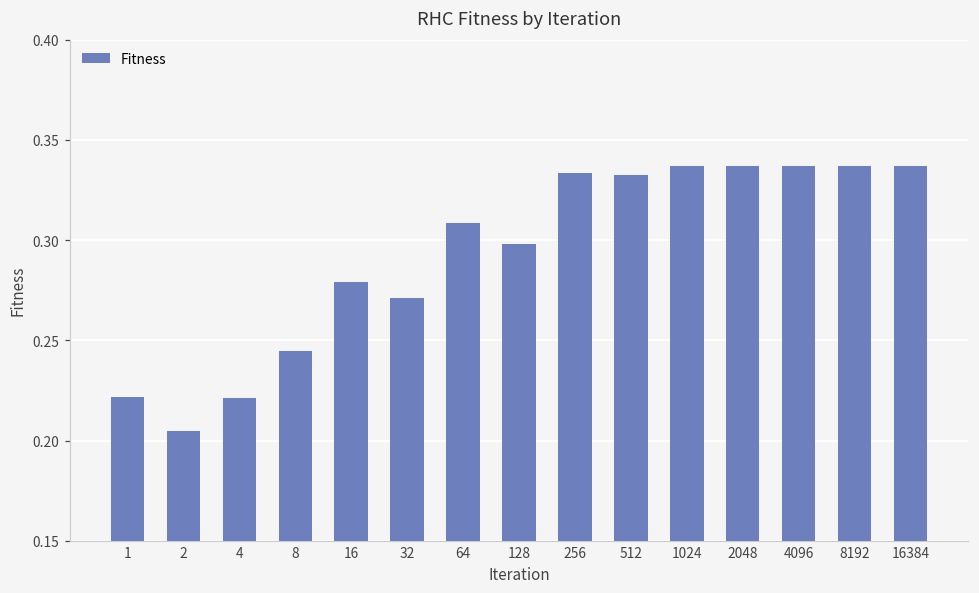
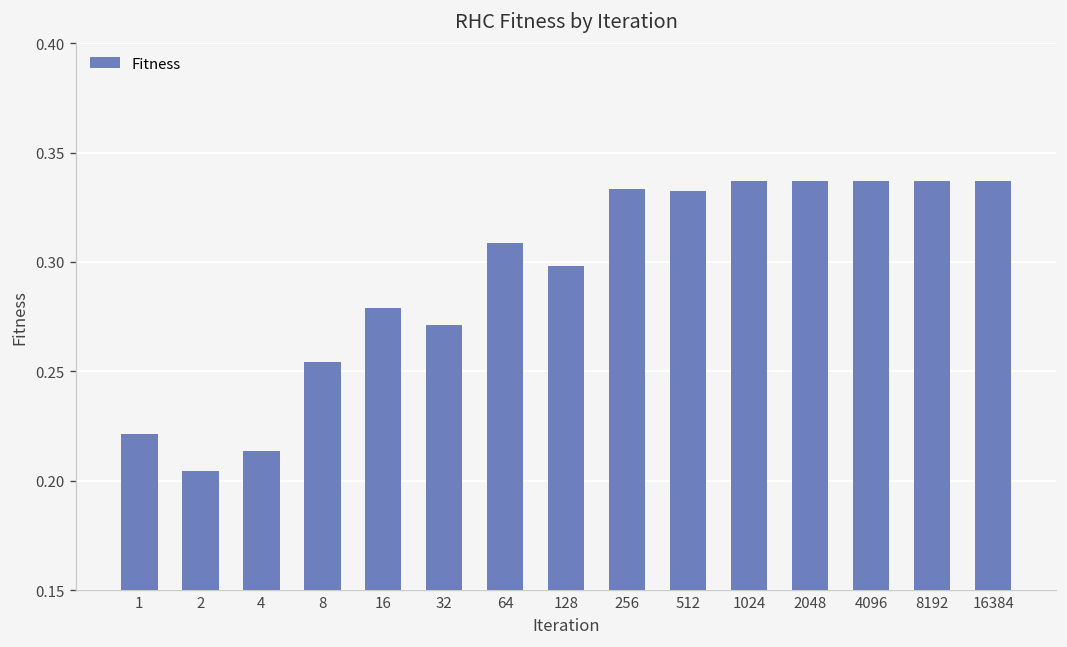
  {
    "1": 0.222,
    "2": 0.205,
-   "4": 0.221,
-   "8": 0.245,
+   "4": 0.214,
+   "8": 0.254,
    "16": 0.279,
    "32": 0.271,
    "64": 0.309,
    "128": 0.298,
    "256": 0.334,
    "512": 0.333,
    "1024": 0.337,
    "2048": 0.337,
    "4096": 0.337,
    "8192": 0.337,
    "16384": 0.337
  }
